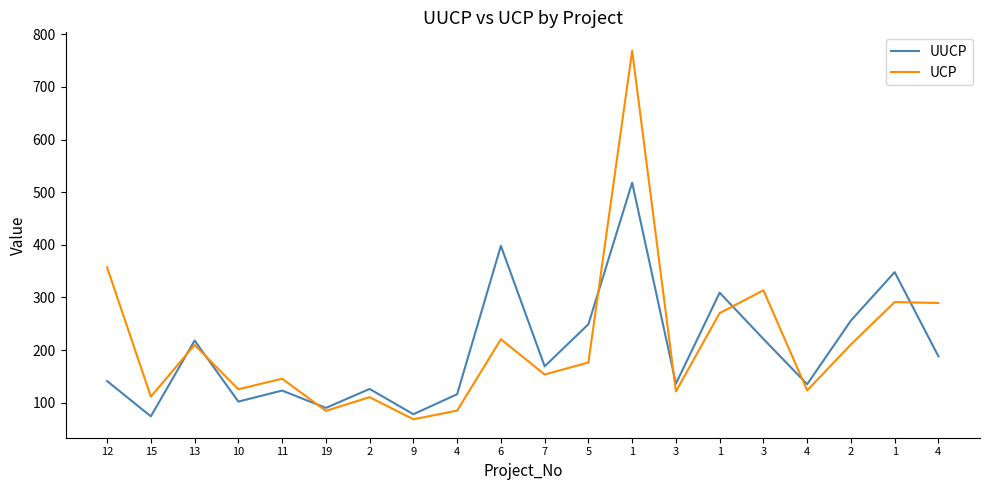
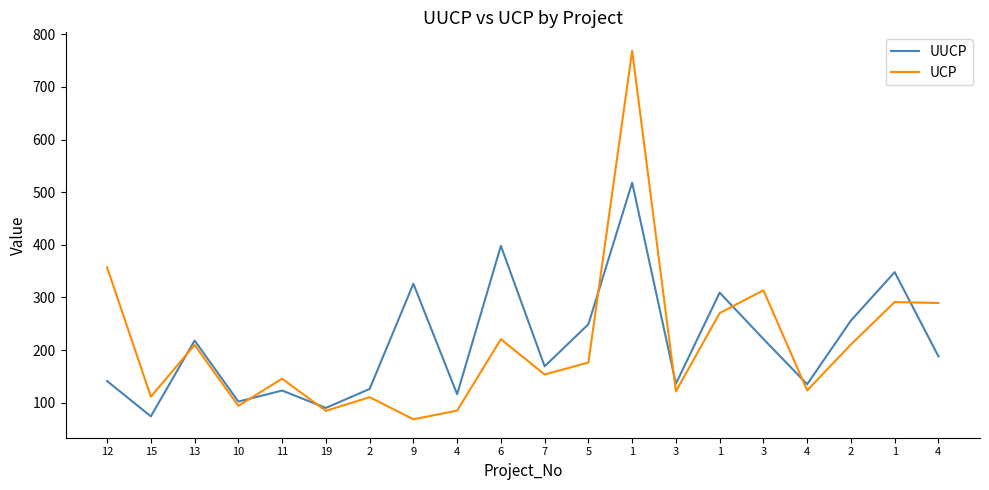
  {
    "UUCP": {
      "12": 140,
      "15": 70,
      "13": 220,
      "10": 100,
      "11": 120,
      "19": 90,
-     "9": 80,
+     "9": 330,
      "6": 400,
      "7": 170,
      "5": 250
    },
    "UCP": {
      "12": 360,
      "15": 110,
      "13": 210,
-     "10": 130,
+     "10": 90,
      "11": 150,
      "19": 80,
      "9": 70,
      "6": 220,
      "7": 150,
      "5": 180
    }
  }
